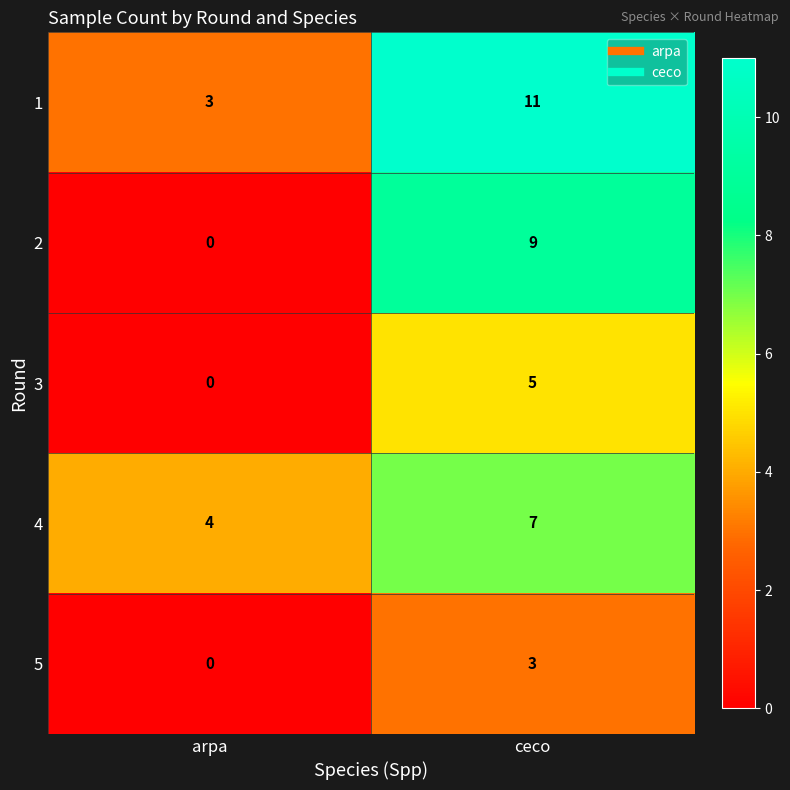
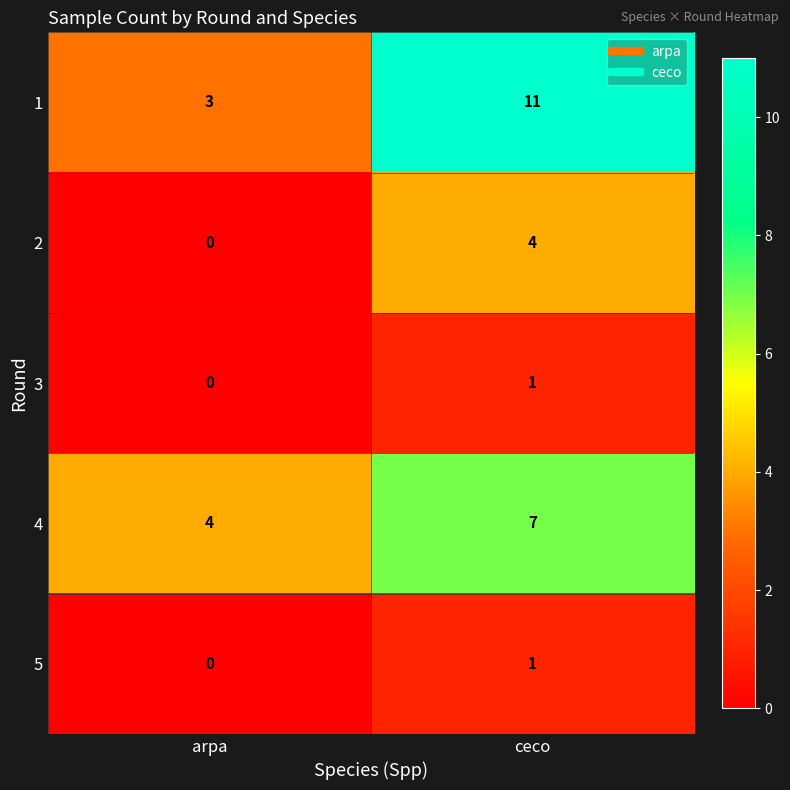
  {
    "1": {
      "arpa": 3,
      "ceco": 11
    },
    "2": {
      "arpa": 0,
-     "ceco": 9
+     "ceco": 4
    },
    "3": {
      "arpa": 0,
-     "ceco": 5
+     "ceco": 1
    },
    "4": {
      "arpa": 4,
      "ceco": 7
    },
    "5": {
      "arpa": 0,
-     "ceco": 3
+     "ceco": 1
    }
  }
